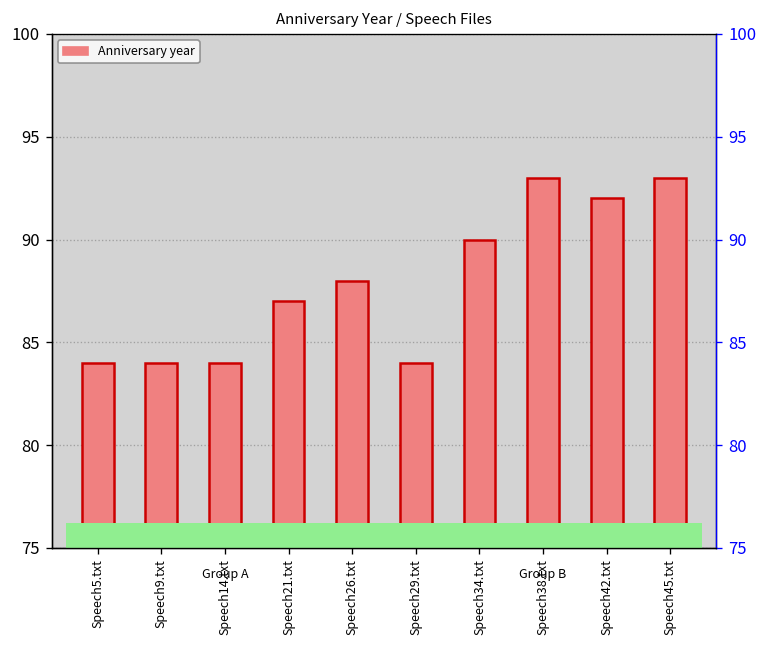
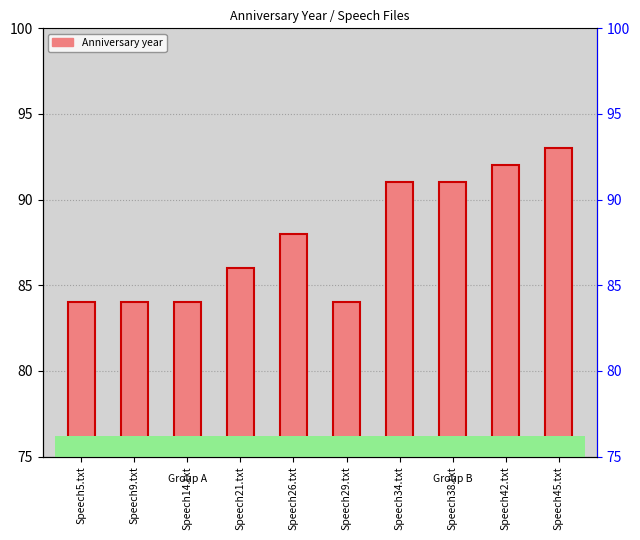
  {
    "Speech5.txt": 84,
    "Speech9.txt": 84,
    "Speech14.txt": 84,
-   "Speech21.txt": 87,
+   "Speech21.txt": 86,
    "Speech26.txt": 88,
    "Speech29.txt": 84,
-   "Speech34.txt": 90,
-   "Speech38.txt": 93,
+   "Speech34.txt": 91,
+   "Speech38.txt": 91,
    "Speech42.txt": 92,
    "Speech45.txt": 93
  }
